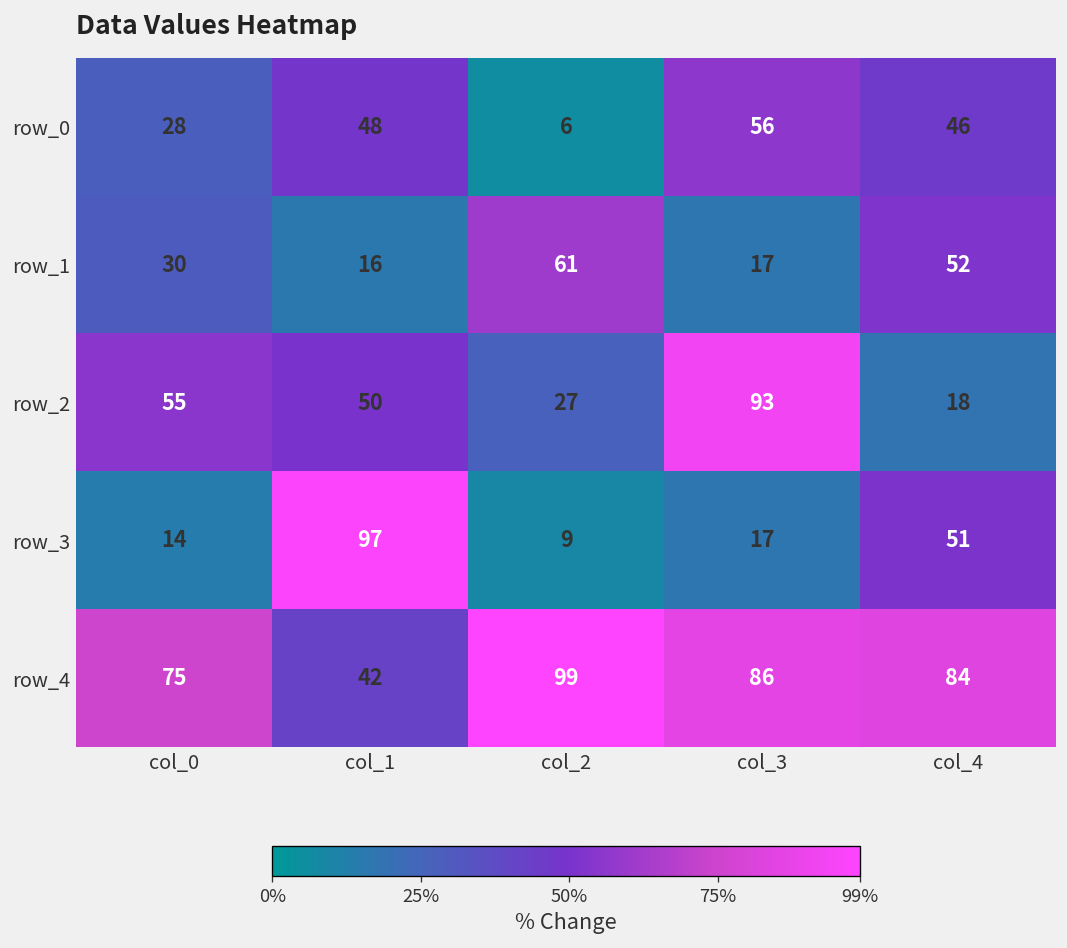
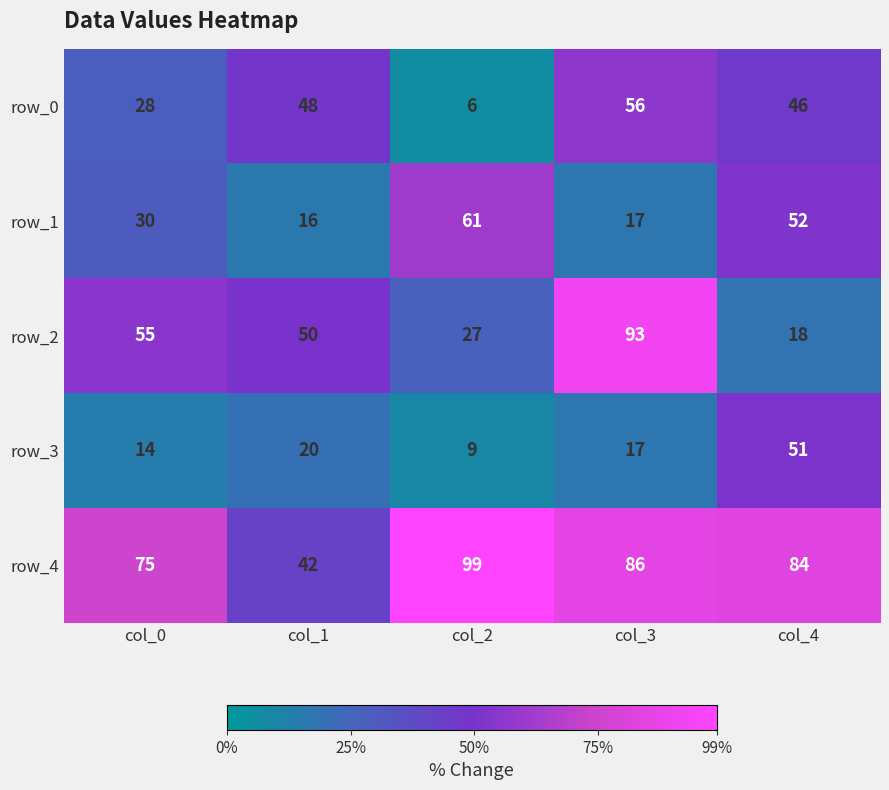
  {
    "row_0": {
      "col_0": 28,
      "col_1": 48,
      "col_2": 6,
      "col_3": 56,
      "col_4": 46
    },
    "row_1": {
      "col_0": 30,
      "col_1": 16,
      "col_2": 61,
      "col_3": 17,
      "col_4": 52
    },
    "row_2": {
      "col_0": 55,
      "col_1": 50,
      "col_2": 27,
      "col_3": 93,
      "col_4": 18
    },
    "row_3": {
      "col_0": 14,
-     "col_1": 97,
+     "col_1": 20,
      "col_2": 9,
      "col_3": 17,
      "col_4": 51
    },
    "row_4": {
      "col_0": 75,
      "col_1": 42,
      "col_2": 99,
      "col_3": 86,
      "col_4": 84
    }
  }
